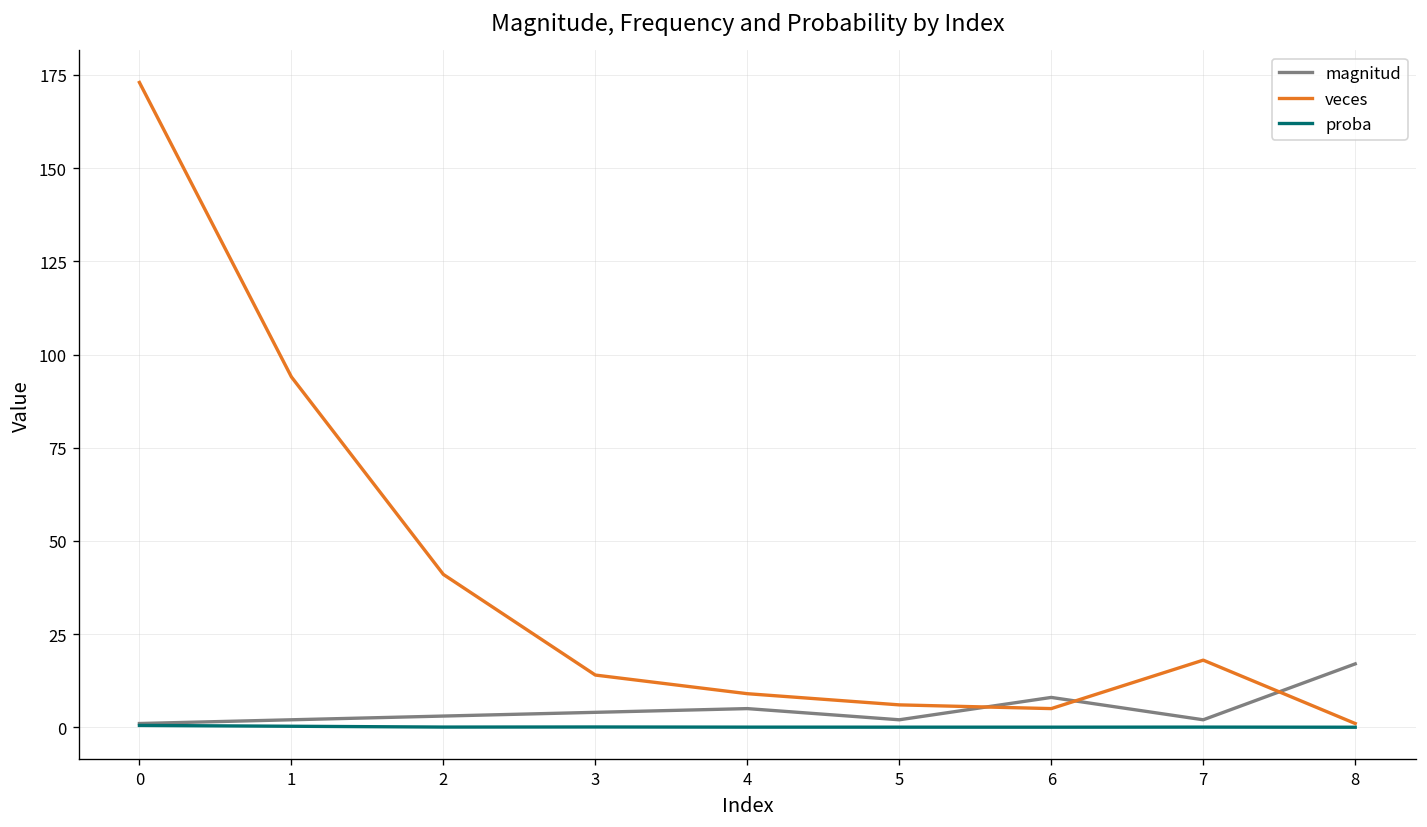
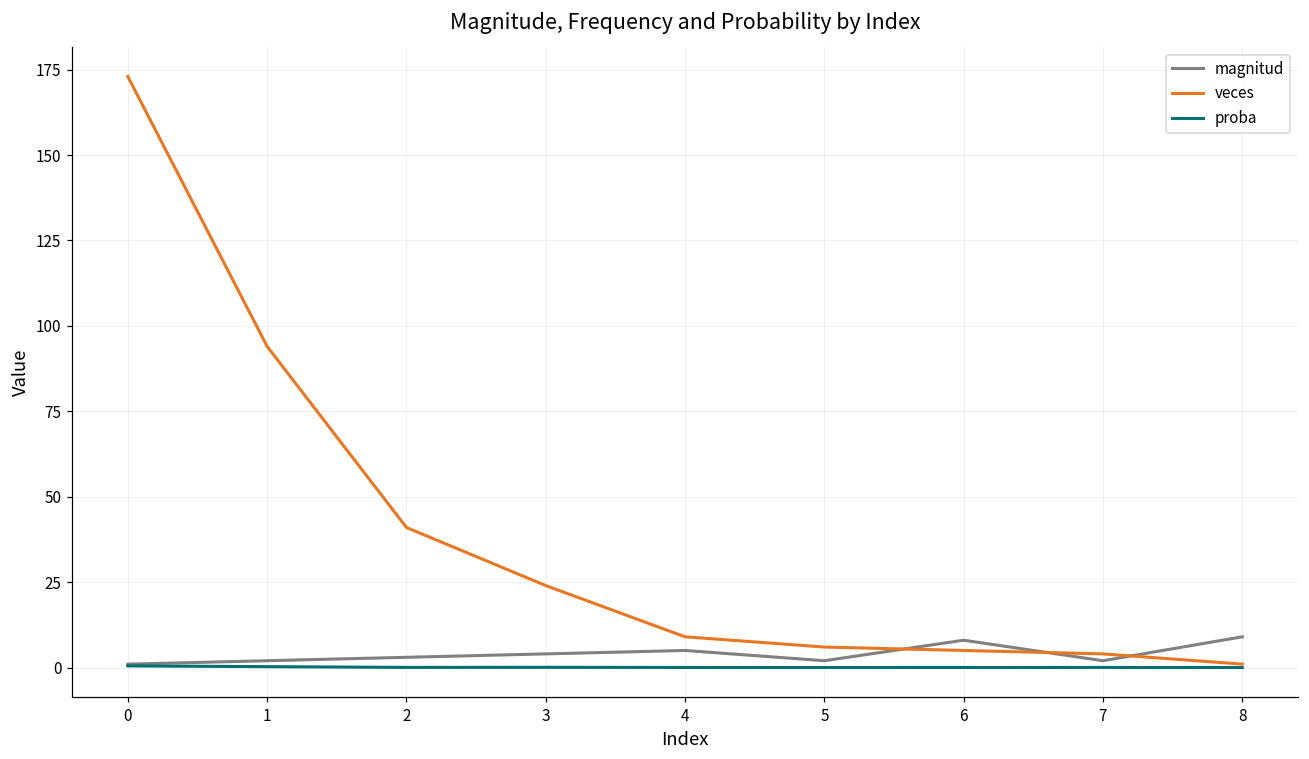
  {
    "magnitud": {
      "1": 2,
      "2": 3,
      "3": 4,
      "4": 5,
      "5": 2,
      "6": 8,
      "7": 2,
-     "8": 17
+     "8": 9
    },
    "veces": {
      "0": 173,
      "1": 94,
      "2": 41,
-     "3": 14,
+     "3": 24,
      "4": 9,
      "5": 6,
      "6": 5,
-     "7": 18,
+     "7": 4,
      "8": 1
    },
    "proba": {
      "1": 0,
      "2": 0,
      "3": 0,
      "4": 0,
      "5": 0,
      "6": 0,
      "7": 0,
      "8": 0
    }
  }
